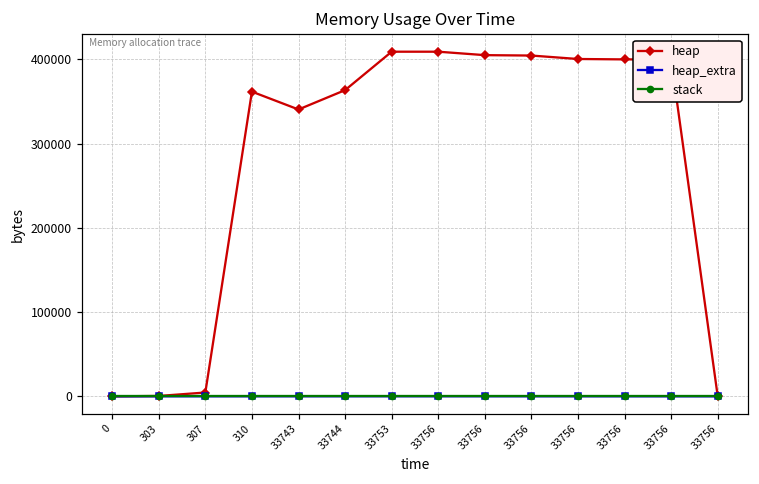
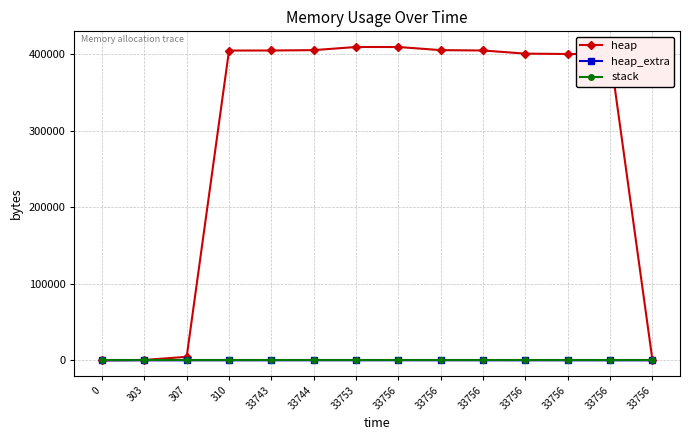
  {
    "heap": {
      "307": 0,
-     "310": 360000,
-     "33743": 340000,
-     "33744": 360000,
+     "310": 400000,
+     "33743": 400000,
+     "33744": 410000,
      "33753": 410000
    },
    "stack": {
      "307": 0,
      "310": 0,
      "33743": 0,
      "33744": 0,
      "33753": 0
    }
  }
